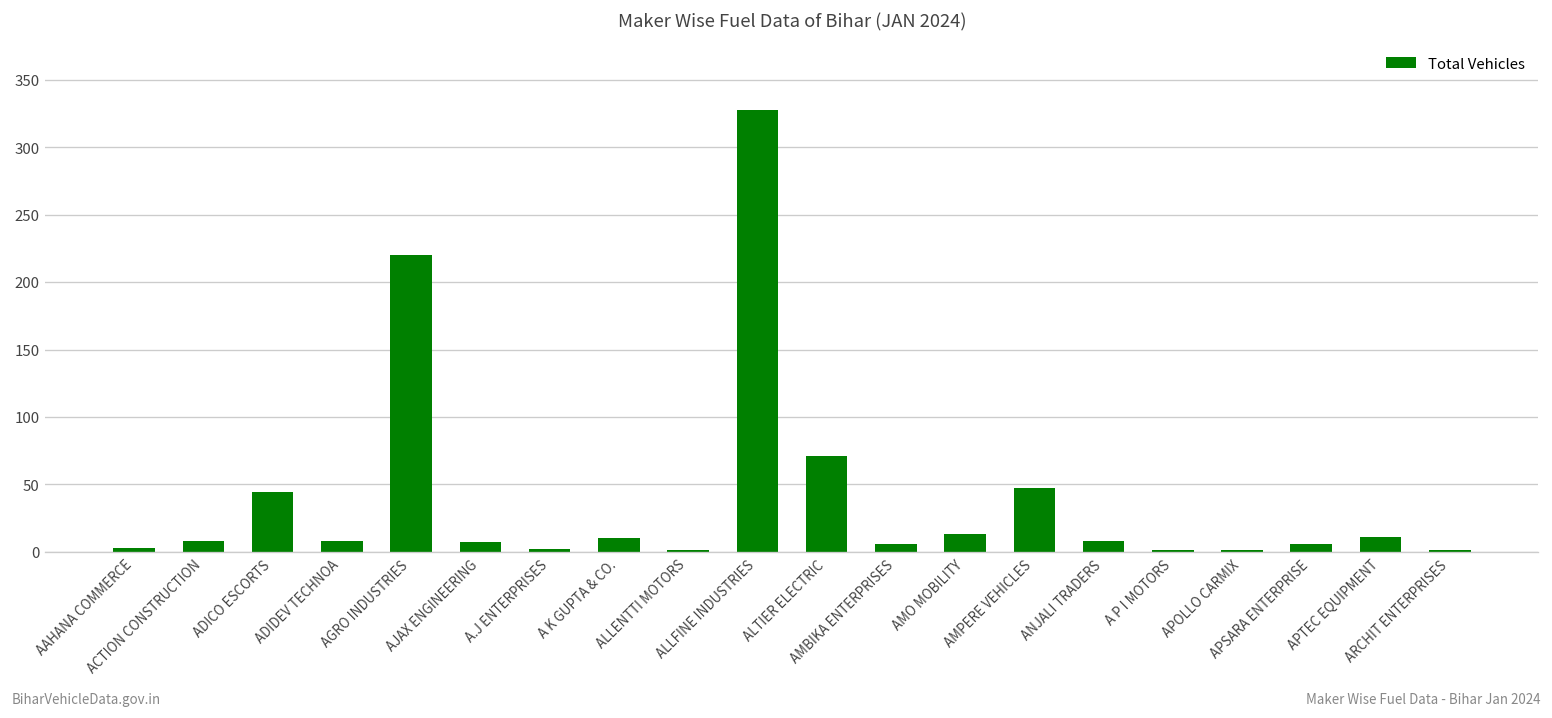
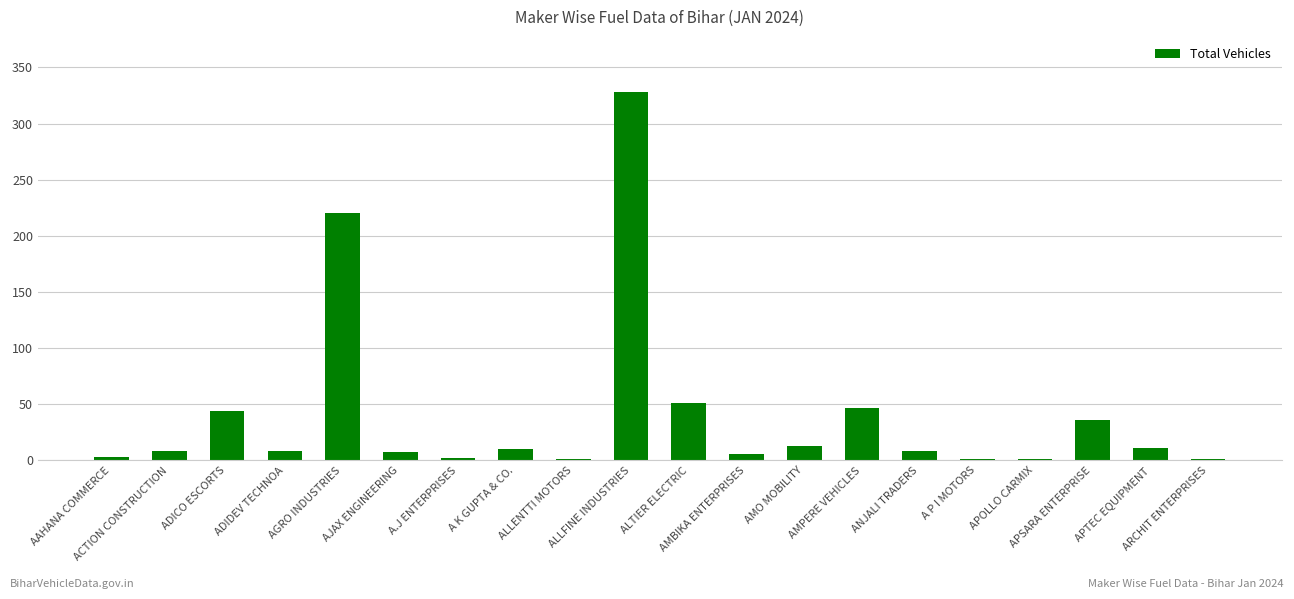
  {
    "AAHANA COMMERCE": 3,
    "ACTION CONSTRUCTION": 8,
    "ADICO ESCORTS": 44,
    "ADIDEV TECHNOA": 8,
    "AGRO INDUSTRIES": 220,
    "AJAX ENGINEERING": 7,
    "A K GUPTA & CO.": 10,
    "ALLFINE INDUSTRIES": 328,
-   "ALTIER ELECTRIC": 71,
+   "ALTIER ELECTRIC": 51,
    "AMBIKA ENTERPRISES": 6,
    "AMO MOBILITY": 13,
    "AMPERE VEHICLES": 47,
    "ANJALI TRADERS": 8,
-   "APSARA ENTERPRISE": 6,
+   "APSARA ENTERPRISE": 36,
    "APTEC EQUIPMENT": 11
  }
